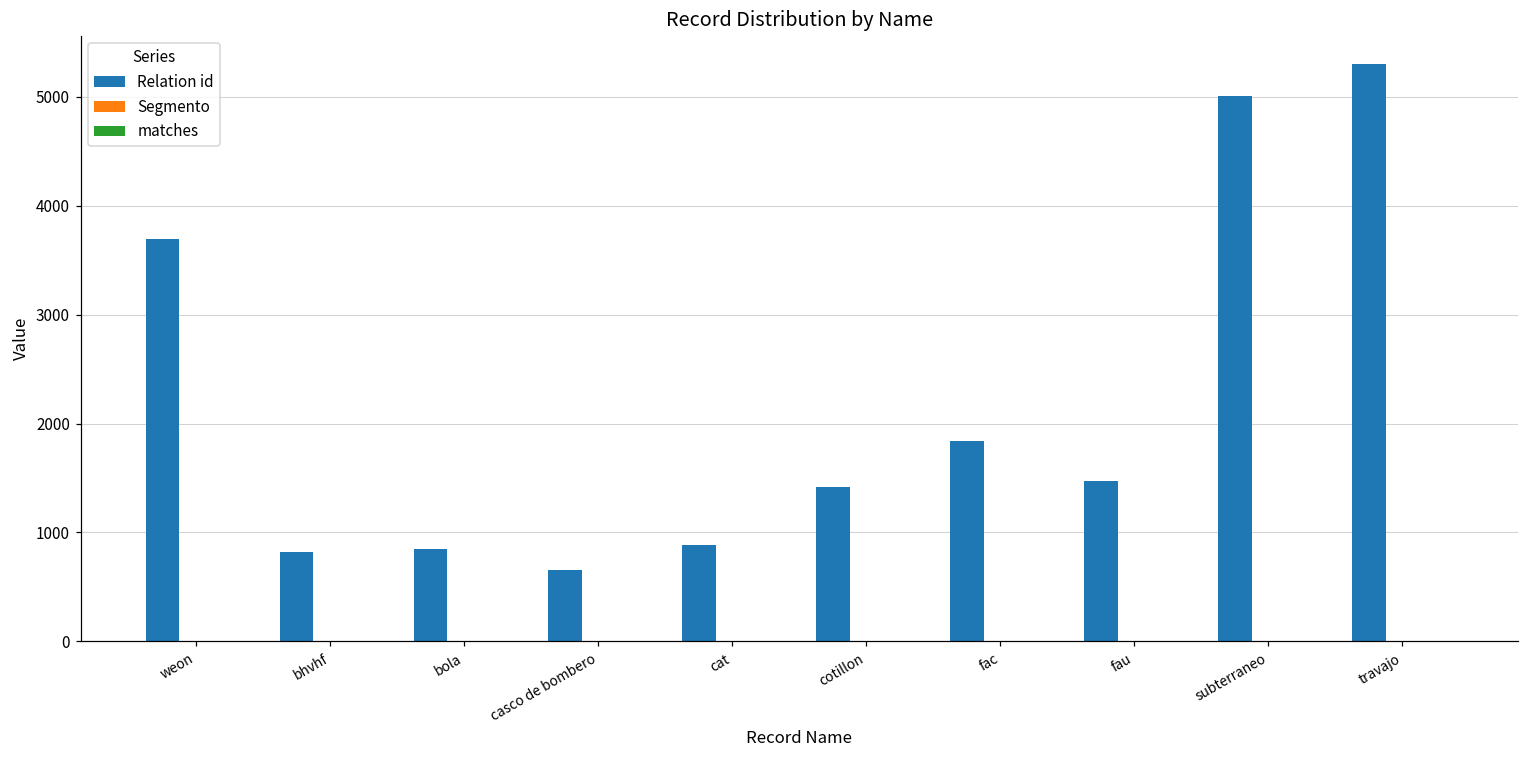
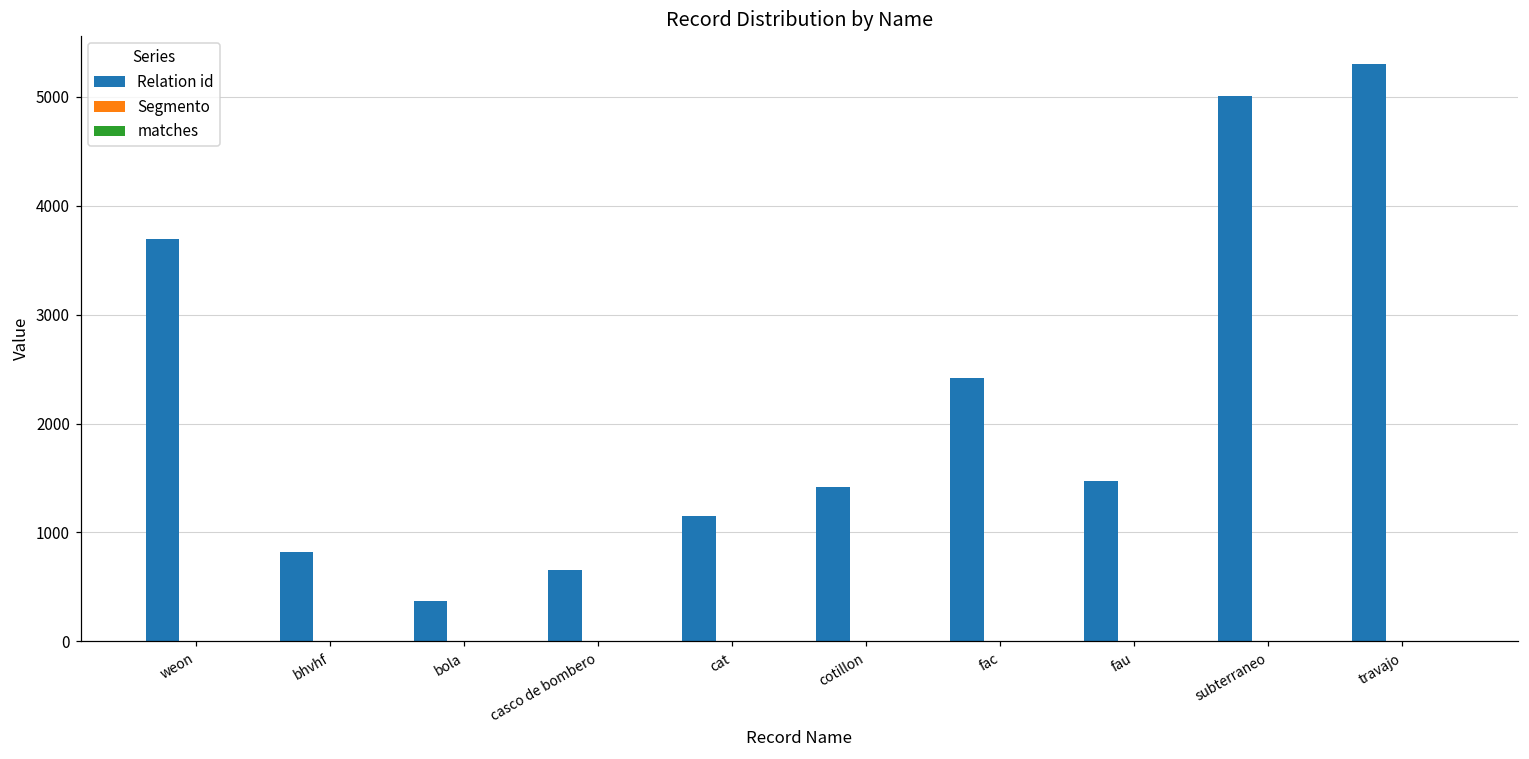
  {
    "Relation id": {
      "weon": 3700,
      "bhvhf": 800,
-     "bola": 800,
+     "bola": 400,
      "casco de bombero": 700,
-     "cat": 900,
+     "cat": 1200,
      "cotillon": 1400,
-     "fac": 1800,
+     "fac": 2400,
      "fau": 1500,
      "subterraneo": 5000,
      "travajo": 5300
    }
  }
